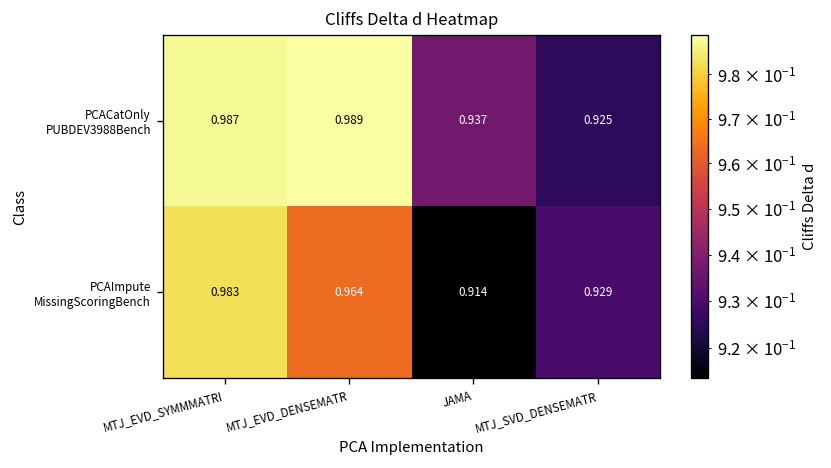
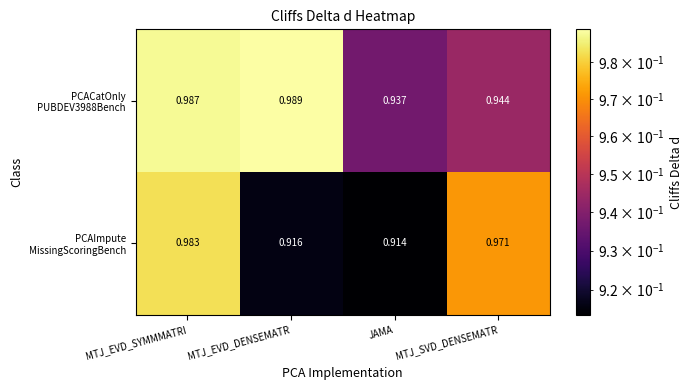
  {
    "PCACatOnly PUBDEV3988Bench": {
      "MTJ_EVD_SYMMMATRI": 0.987,
      "MTJ_EVD_DENSEMATR": 0.989,
      "JAMA": 0.937,
-     "MTJ_SVD_DENSEMATR": 0.925
+     "MTJ_SVD_DENSEMATR": 0.944
    },
    "PCAImpute MissingScoringBench": {
      "MTJ_EVD_SYMMMATRI": 0.983,
-     "MTJ_EVD_DENSEMATR": 0.964,
+     "MTJ_EVD_DENSEMATR": 0.916,
      "JAMA": 0.914,
-     "MTJ_SVD_DENSEMATR": 0.929
+     "MTJ_SVD_DENSEMATR": 0.971
    }
  }
